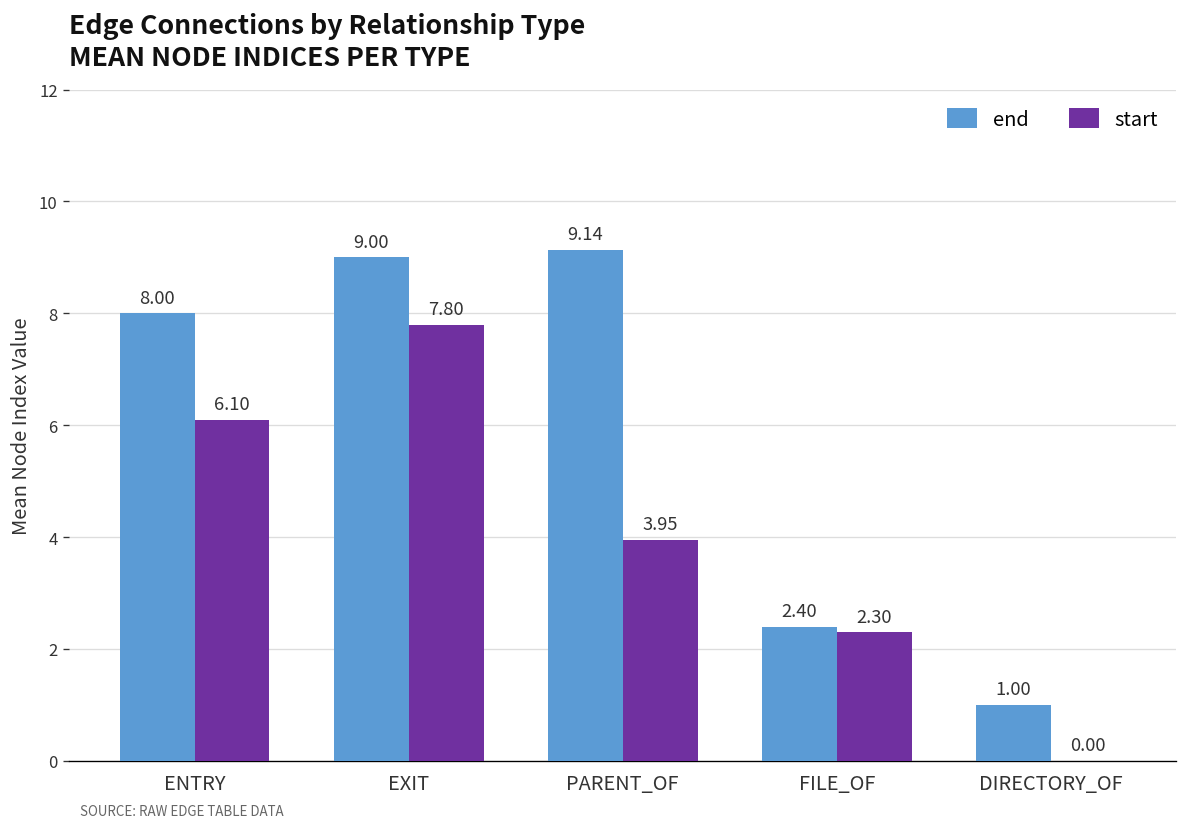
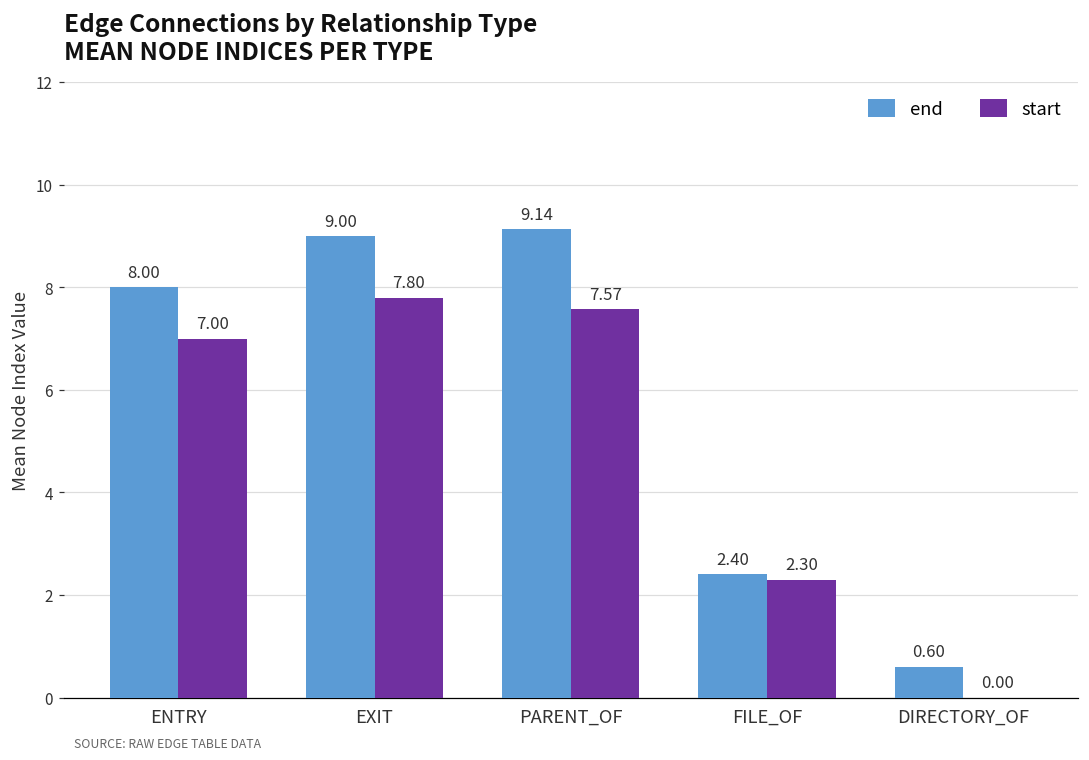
  {
    "end": {
      "ENTRY": 8.00,
      "EXIT": 9.00,
      "PARENT_OF": 9.14,
      "FILE_OF": 2.40,
-     "DIRECTORY_OF": 1.00
+     "DIRECTORY_OF": 0.60
    },
    "start": {
-     "ENTRY": 6.10,
+     "ENTRY": 7.00,
      "EXIT": 7.80,
-     "PARENT_OF": 3.95,
+     "PARENT_OF": 7.57,
      "FILE_OF": 2.30,
      "DIRECTORY_OF": 0.00
    }
  }
